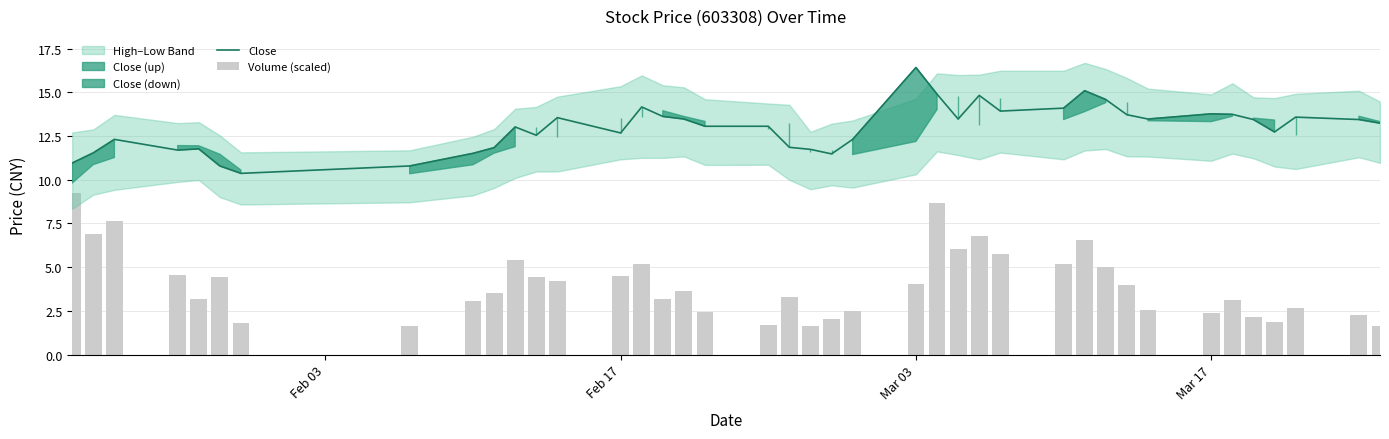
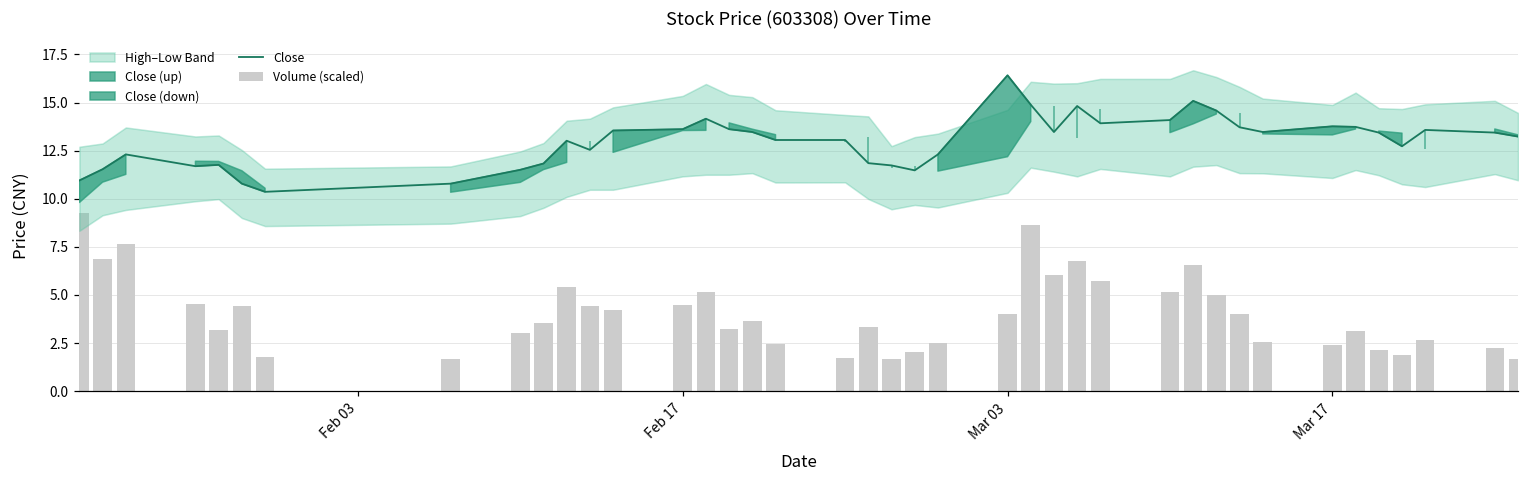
  {
    "Close": {
-     "Feb 17": 12.7,
+     "Feb 17": 13.6,
      "Mar 03": 16.4,
      "Mar 17": 13.8
    }
  }
